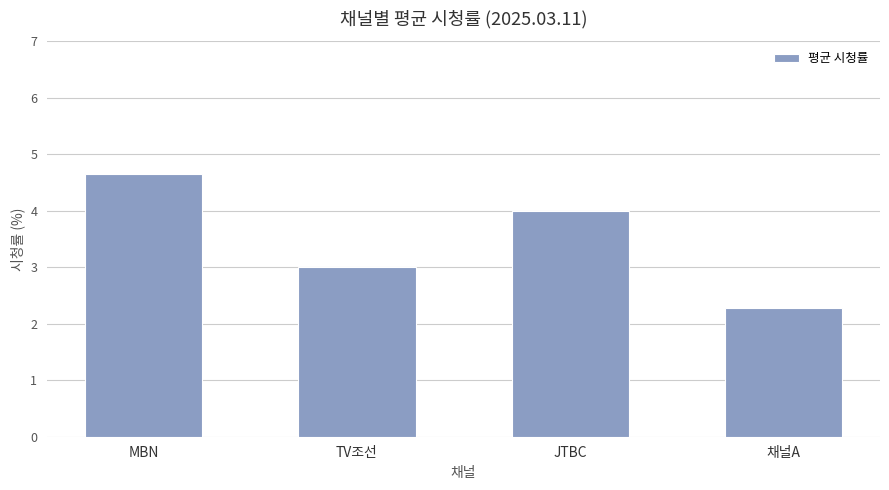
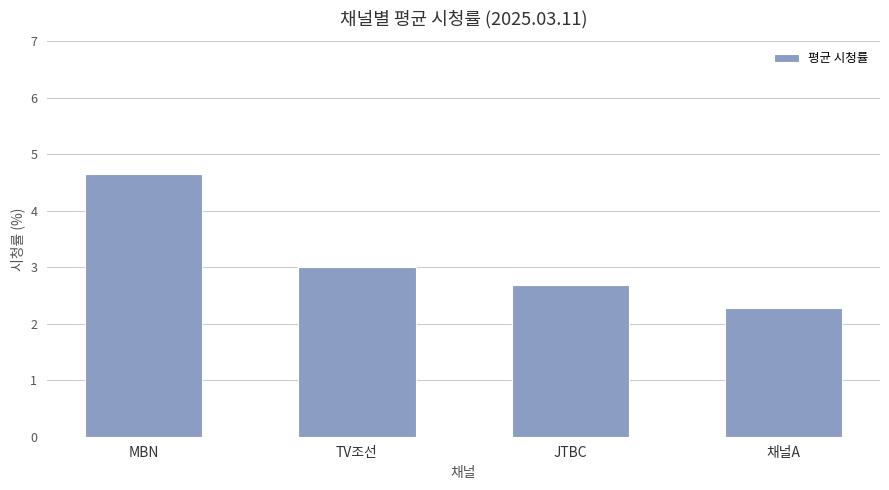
  {
    "MBN": 4.6,
    "TV조선": 3.0,
-   "JTBC": 4.0,
+   "JTBC": 2.7,
    "채널A": 2.3
  }
